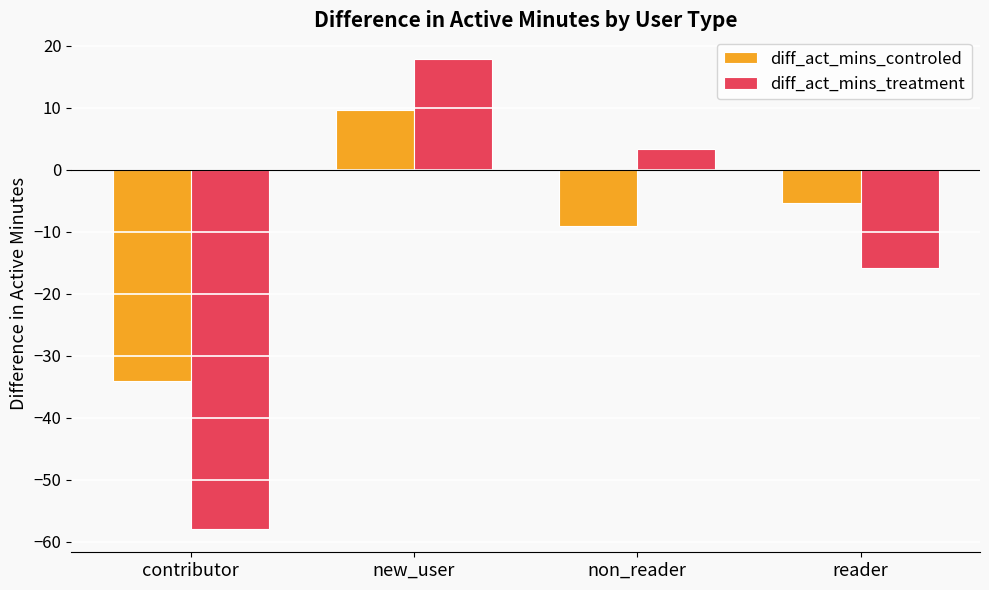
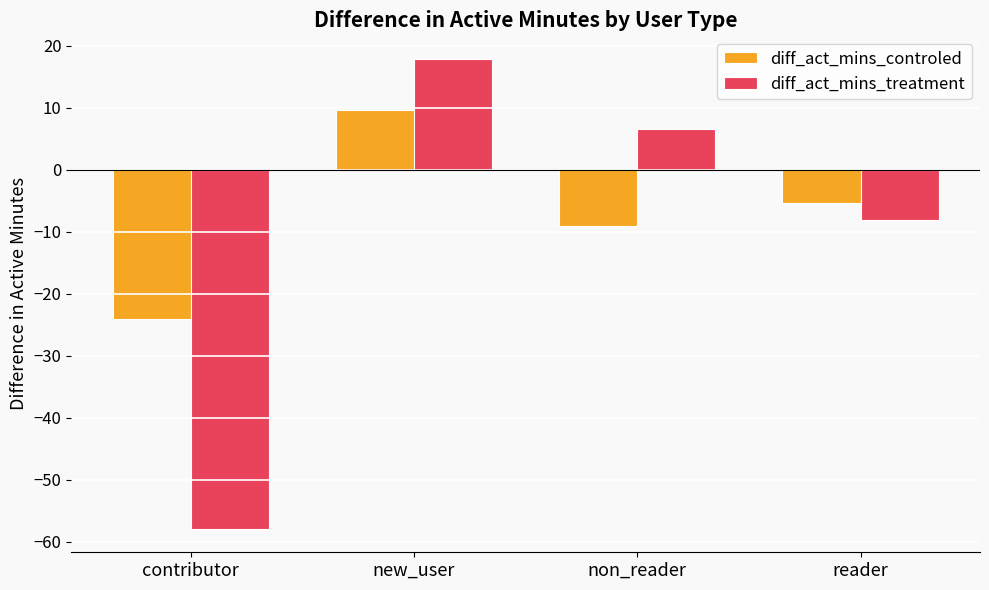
  {
    "diff_act_mins_controled": {
-     "contributor": -34,
+     "contributor": -24,
      "new_user": 10,
      "non_reader": -9,
      "reader": -5
    },
    "diff_act_mins_treatment": {
      "contributor": -58,
      "new_user": 18,
-     "non_reader": 3,
-     "reader": -16
+     "non_reader": 7,
+     "reader": -8
    }
  }
